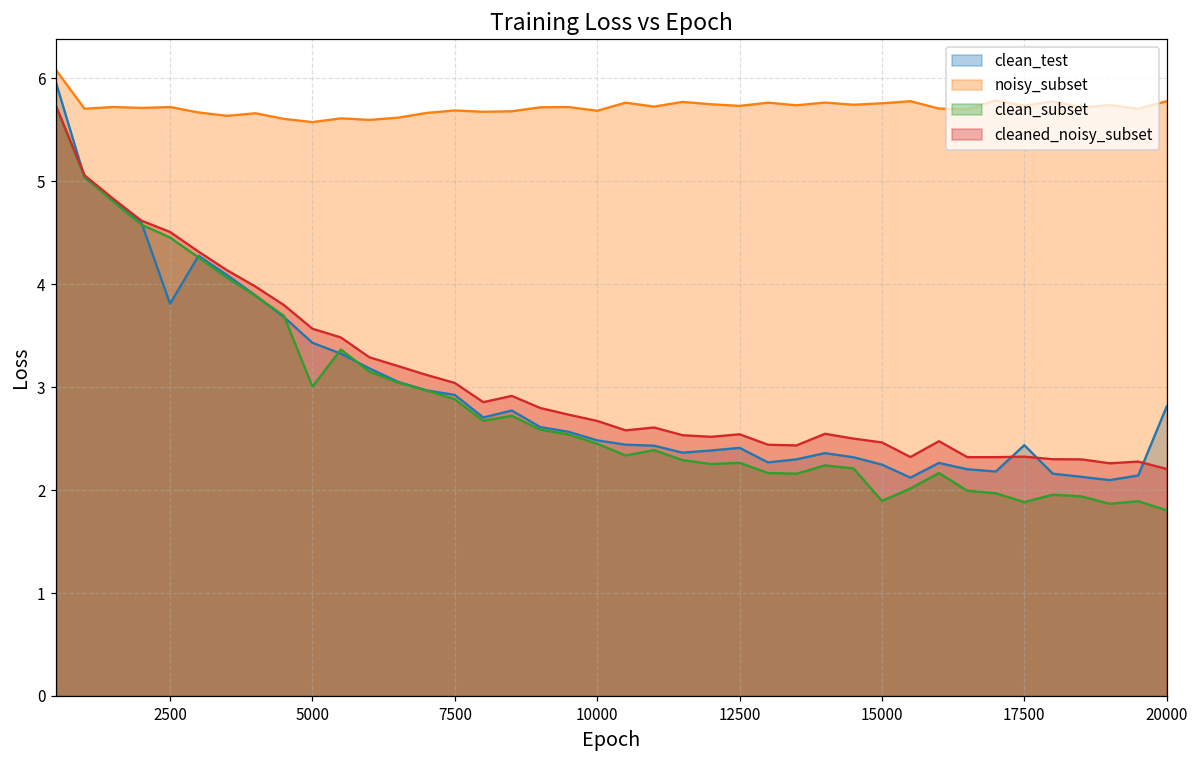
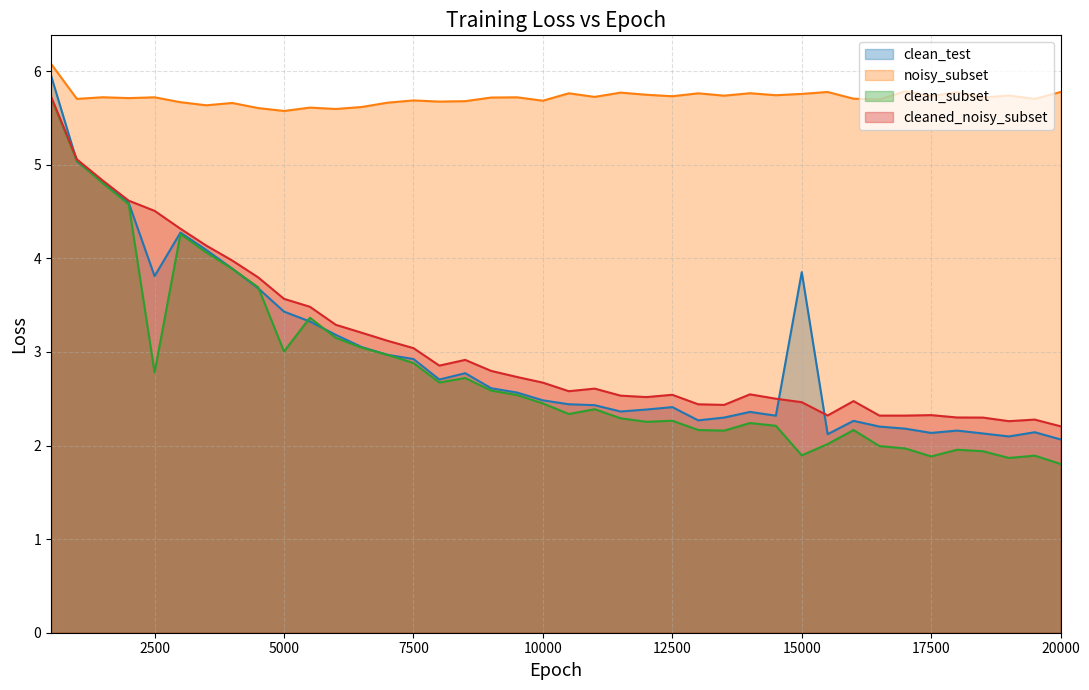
  {
    "clean_test": {
      "2500": 3.8,
      "5000": 3.4,
      "7500": 2.9,
      "10000": 2.5,
      "12500": 2.4,
-     "15000": 2.2,
-     "17500": 2.4,
-     "20000": 2.8
+     "15000": 3.9,
+     "17500": 2.1,
+     "20000": 2.1
    },
    "clean_subset": {
-     "2500": 4.5,
+     "2500": 2.8,
      "5000": 3.0,
      "7500": 2.9,
      "10000": 2.5,
      "12500": 2.3,
      "15000": 1.9,
      "17500": 1.9,
      "20000": 1.8
    }
  }
